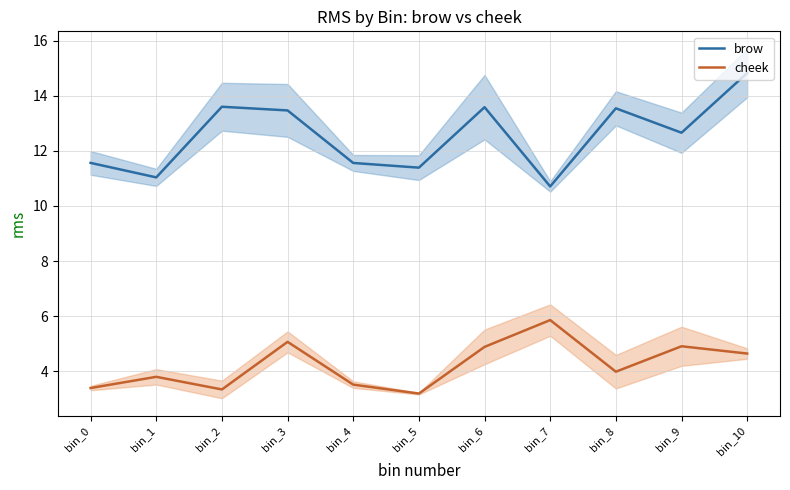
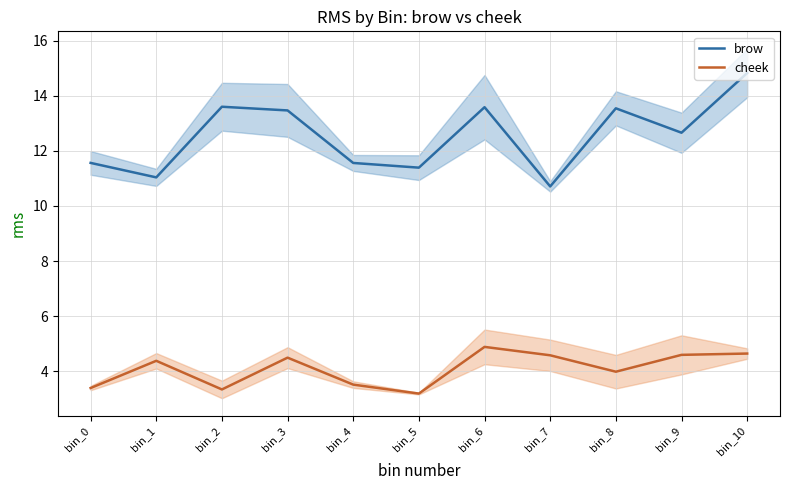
  {
    "cheek": {
-     "bin_1": 3.8,
+     "bin_1": 4.4,
      "bin_2": 3.3,
-     "bin_3": 5.1,
+     "bin_3": 4.5,
      "bin_4": 3.5,
      "bin_6": 4.9,
-     "bin_7": 5.9,
+     "bin_7": 4.6,
      "bin_8": 4.0,
-     "bin_9": 4.9,
+     "bin_9": 4.6,
      "bin_10": 4.6
    }
  }
